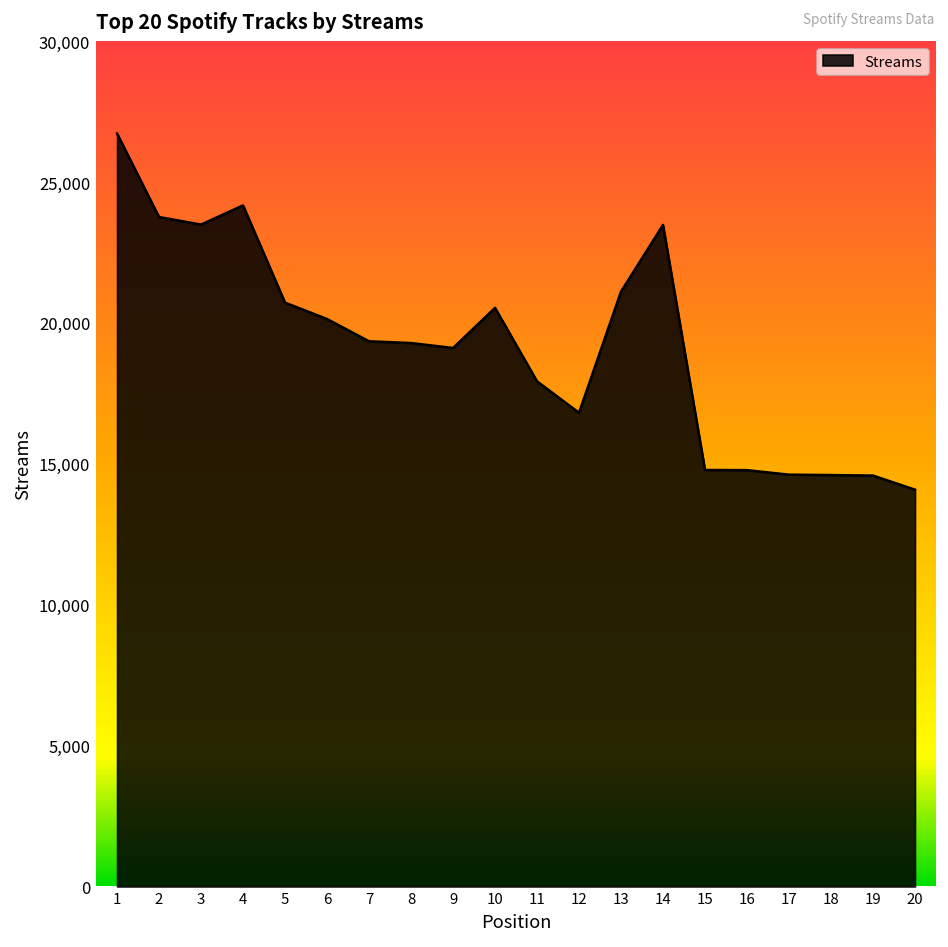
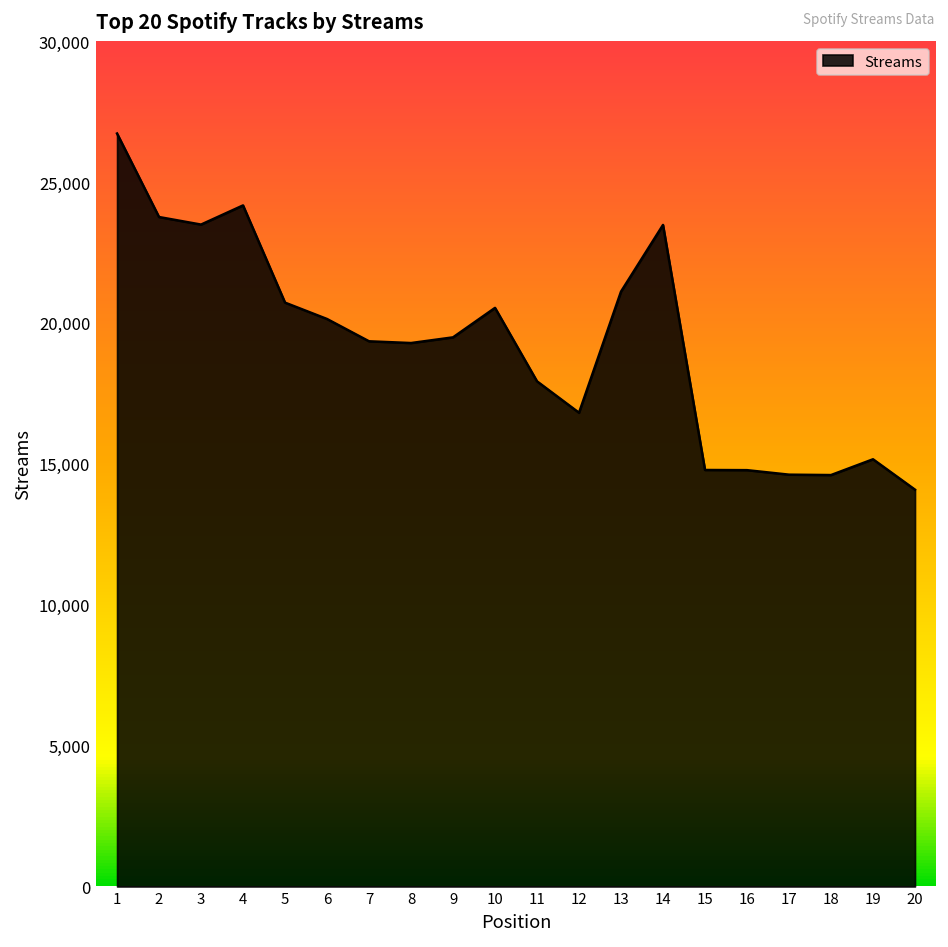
  {
    "1": "26,700",
    "2": "23,800",
    "3": "23,500",
    "4": "24,200",
    "5": "20,700",
    "6": "20,100",
    "7": "19,300",
    "8": "19,300",
-   "9": "19,100",
+   "9": "19,500",
    "10": "20,500",
    "11": "17,900",
    "12": "16,800",
    "13": "21,100",
    "14": "23,500",
    "15": "14,800",
    "16": "14,800",
    "17": "14,600",
    "18": "14,600",
-   "19": "14,600",
+   "19": "15,200",
    "20": "14,100"
  }
